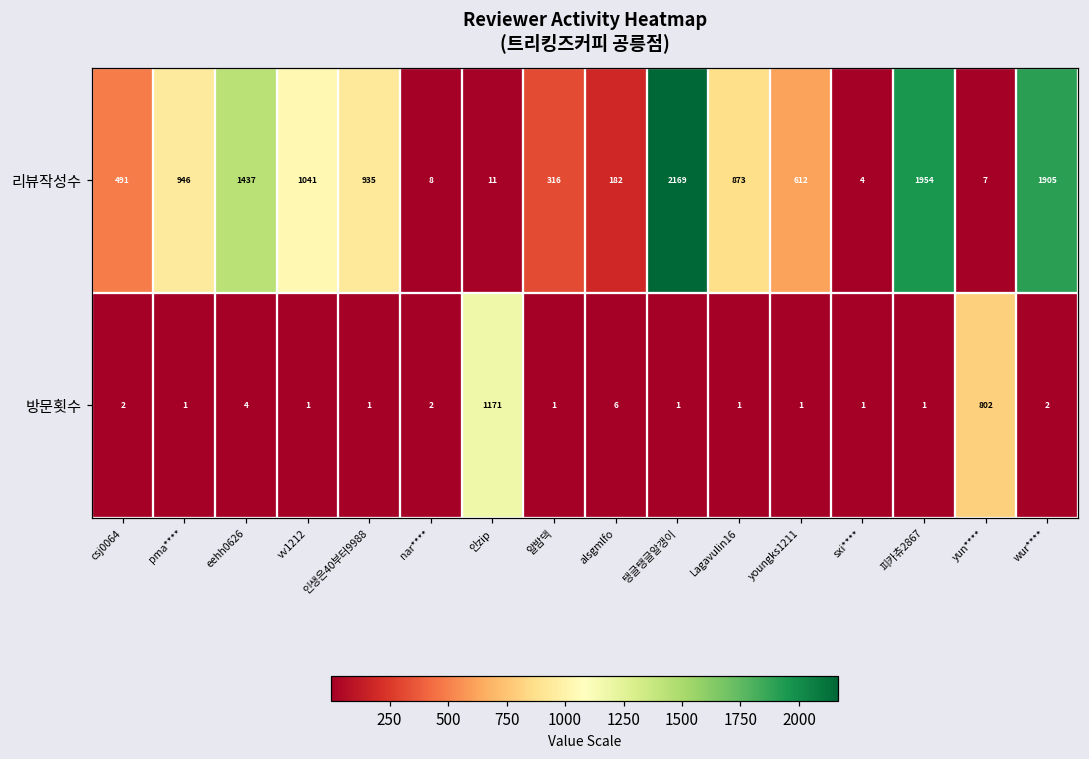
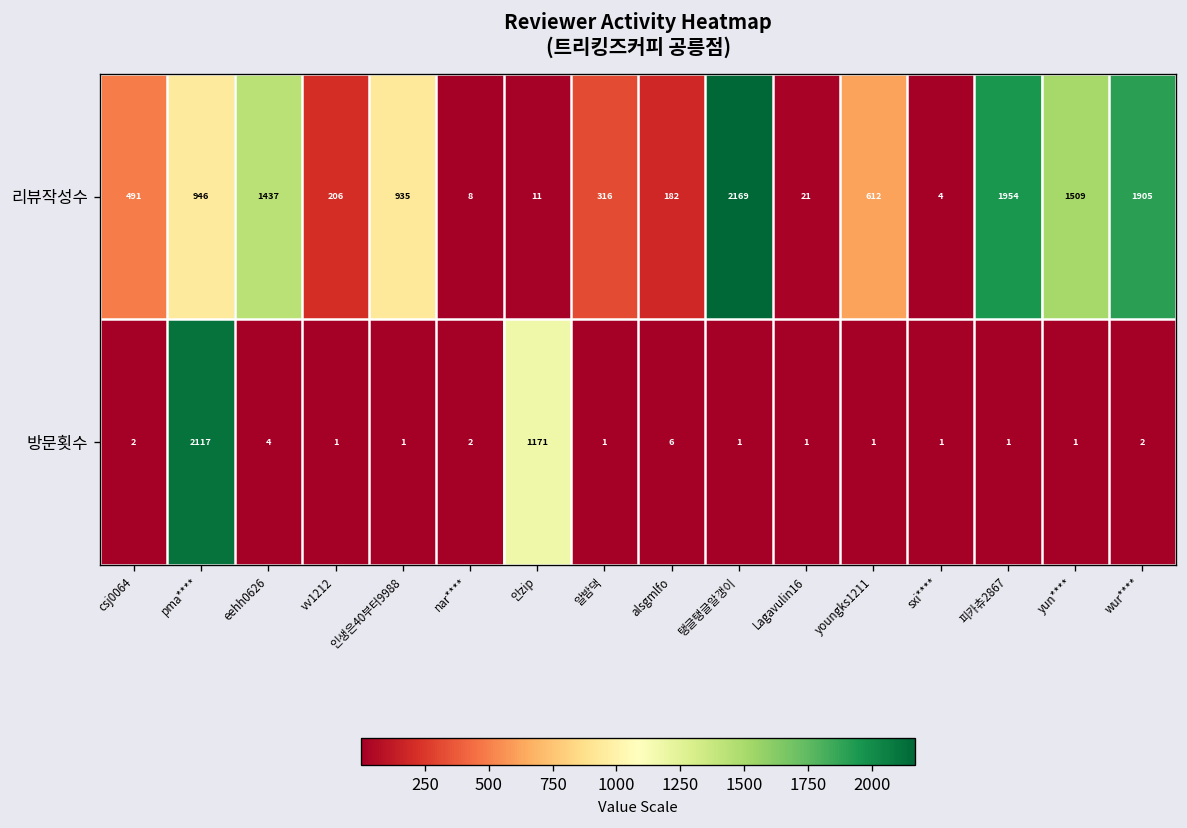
  {
    "리뷰작성수": {
      "csj0064": 491,
      "pma****": 946,
      "eehh0626": 1437,
-     "vv1212": 1041,
+     "vv1212": 206,
      "인생은40부터9988": 935,
      "nar****": 8,
      "안zip": 11,
      "알밤댁": 316,
      "alsgmlfo": 182,
      "탱글탱글알갱이": 2169,
-     "Lagavulin16": 873,
+     "Lagavulin16": 21,
      "youngks1211": 612,
      "sxi****": 4,
      "피카츄2867": 1954,
-     "yun****": 7,
+     "yun****": 1509,
      "wur****": 1905
    },
    "방문횟수": {
      "csj0064": 2,
-     "pma****": 1,
+     "pma****": 2117,
      "eehh0626": 4,
      "vv1212": 1,
      "인생은40부터9988": 1,
      "nar****": 2,
      "안zip": 1171,
      "알밤댁": 1,
      "alsgmlfo": 6,
      "탱글탱글알갱이": 1,
      "Lagavulin16": 1,
      "youngks1211": 1,
      "sxi****": 1,
      "피카츄2867": 1,
-     "yun****": 802,
+     "yun****": 1,
      "wur****": 2
    }
  }
